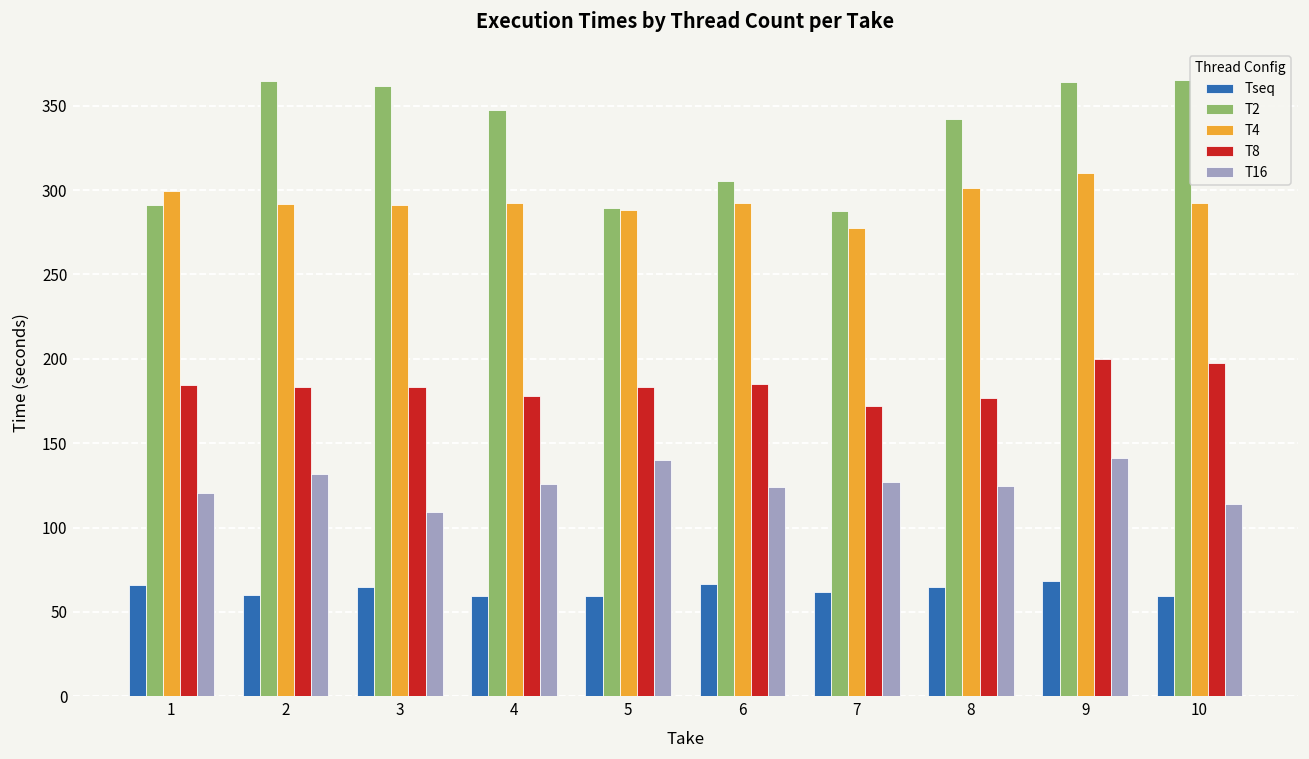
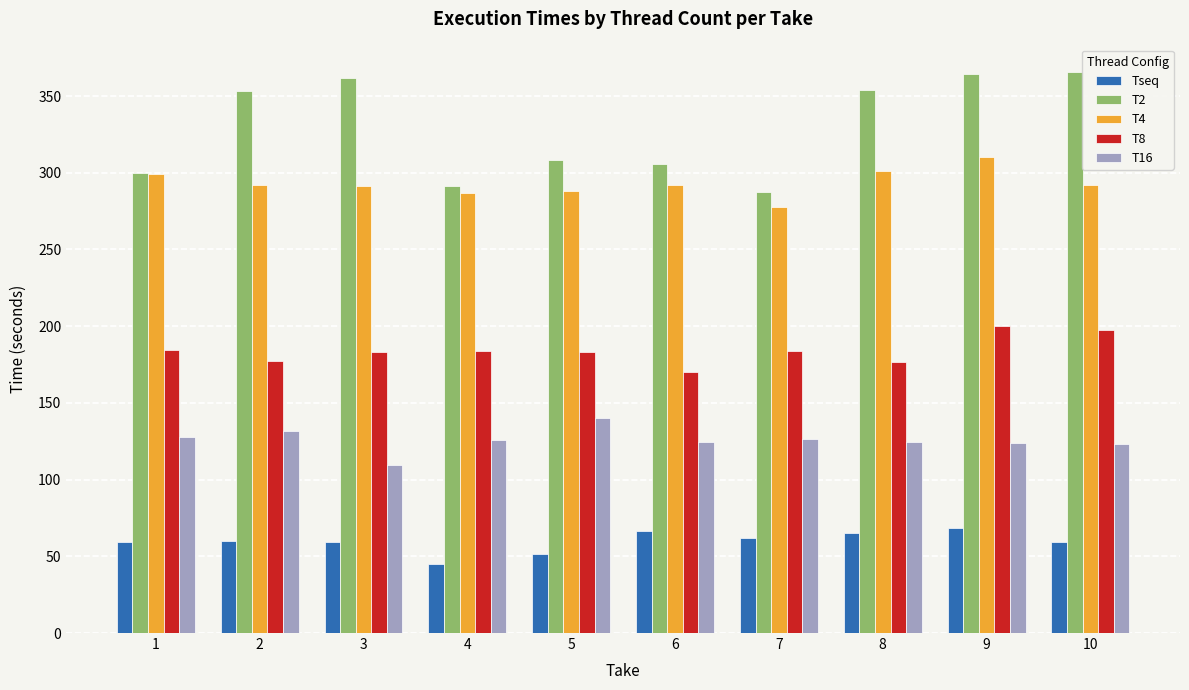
  {
    "Tseq": {
-     "1": 66,
+     "1": 59,
      "2": 60,
-     "3": 65,
-     "4": 60,
-     "5": 60,
+     "3": 59,
+     "4": 45,
+     "5": 51,
      "6": 66,
      "7": 62,
      "8": 65,
      "9": 68,
      "10": 60
    },
    "T2": {
-     "1": 291,
-     "2": 364,
+     "1": 300,
+     "2": 353,
      "3": 362,
-     "4": 347,
-     "5": 289,
+     "4": 292,
+     "5": 309,
      "6": 305,
      "7": 287,
-     "8": 342,
+     "8": 354,
      "9": 364,
      "10": 365
    },
    "T4": {
      "1": 299,
      "2": 292,
      "3": 291,
-     "4": 292,
+     "4": 287,
      "5": 288,
      "6": 292,
      "7": 278,
      "8": 301,
      "9": 310,
      "10": 292
    },
    "T8": {
      "1": 184,
-     "2": 183,
+     "2": 178,
      "3": 183,
-     "4": 178,
+     "4": 184,
      "5": 183,
-     "6": 185,
-     "7": 172,
+     "6": 170,
+     "7": 184,
      "8": 177,
      "9": 200,
      "10": 197
    },
    "T16": {
-     "1": 120,
+     "1": 128,
      "2": 132,
      "3": 109,
      "4": 126,
      "5": 140,
      "6": 124,
      "7": 127,
      "8": 125,
-     "9": 141,
-     "10": 114
+     "9": 124,
+     "10": 123
    }
  }
